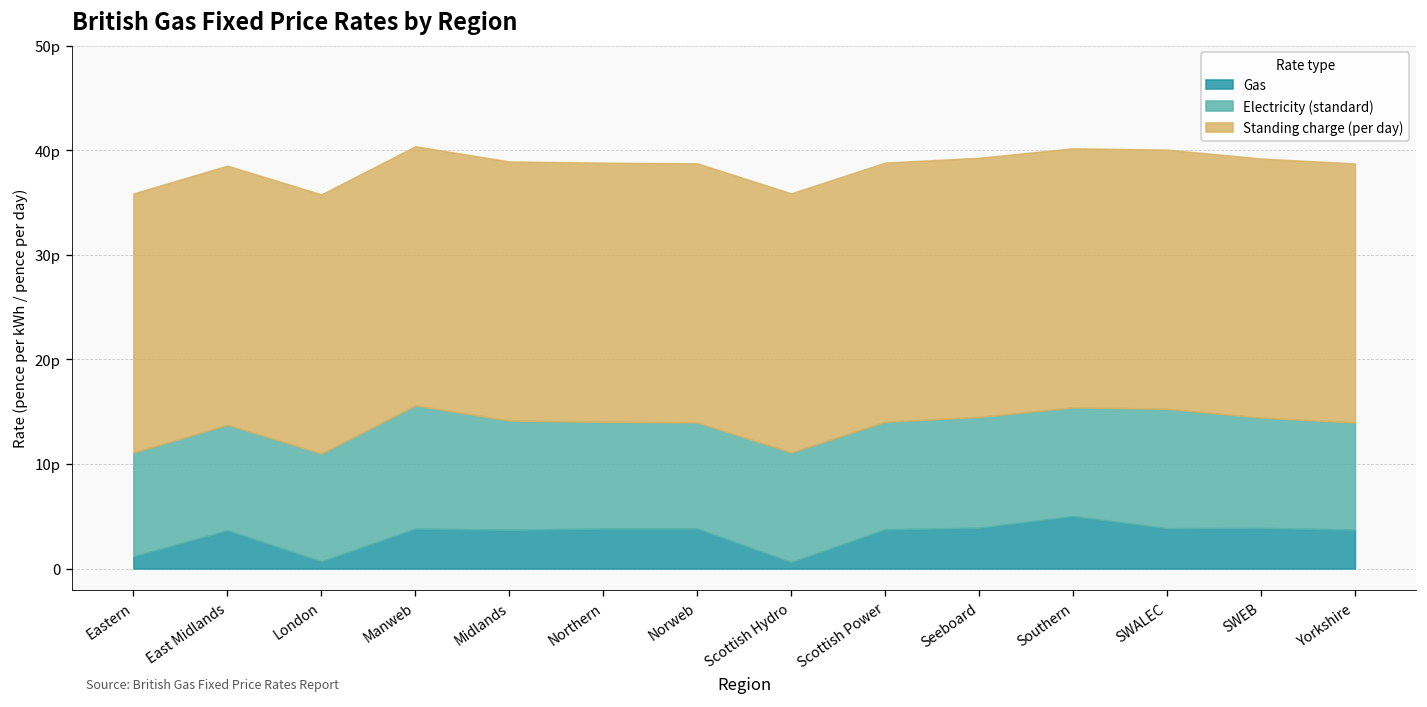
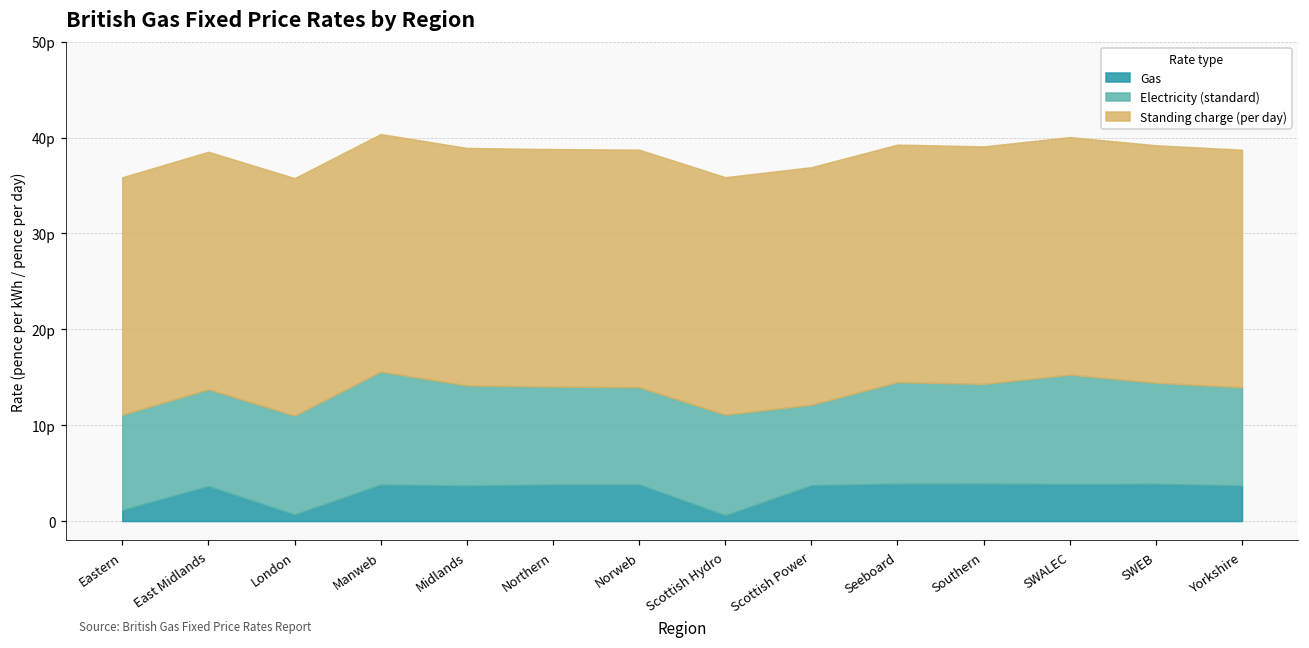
  {
    "Gas": {
      "Eastern": "1p",
      "East Midlands": "4p",
      "London": "1p",
      "Manweb": "4p",
      "Midlands": "4p",
      "Northern": "4p",
      "Norweb": "4p",
      "Scottish Hydro": "1p",
      "Scottish Power": "4p",
      "Seeboard": "4p",
-     "Southern": "5p",
+     "Southern": "4p",
      "SWALEC": "4p",
      "SWEB": "4p",
      "Yorkshire": "4p"
    },
    "Electricity (standard)": {
      "Eastern": "10p",
      "East Midlands": "10p",
      "London": "10p",
      "Manweb": "12p",
      "Midlands": "10p",
      "Northern": "10p",
      "Norweb": "10p",
      "Scottish Hydro": "11p",
-     "Scottish Power": "10p",
+     "Scottish Power": "8p",
      "Seeboard": "11p",
      "Southern": "10p",
      "SWALEC": "11p",
      "SWEB": "11p",
      "Yorkshire": "10p"
    },
    "Standing charge (per day)": {
      "Eastern": "25p",
      "East Midlands": "25p",
      "London": "25p",
      "Manweb": "25p",
      "Midlands": "25p",
      "Northern": "25p",
      "Norweb": "25p",
      "Scottish Hydro": "25p",
      "Scottish Power": "25p",
      "Seeboard": "25p",
      "Southern": "25p",
      "SWALEC": "25p",
      "SWEB": "25p",
      "Yorkshire": "25p"
    }
  }
